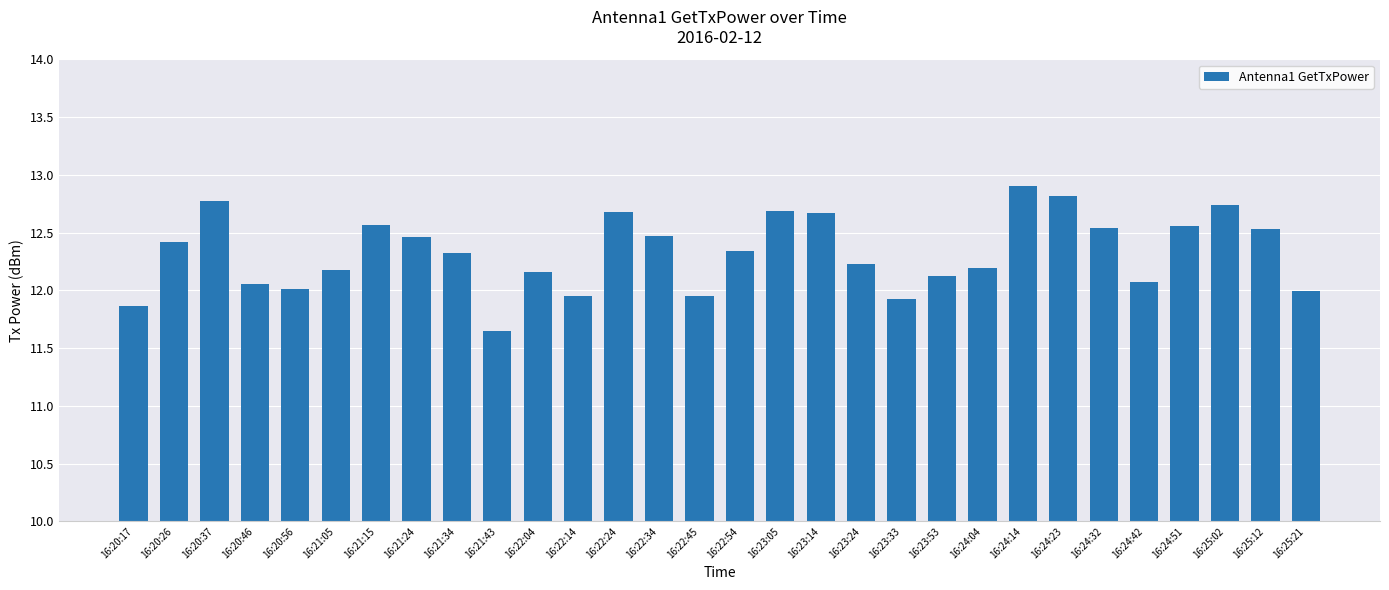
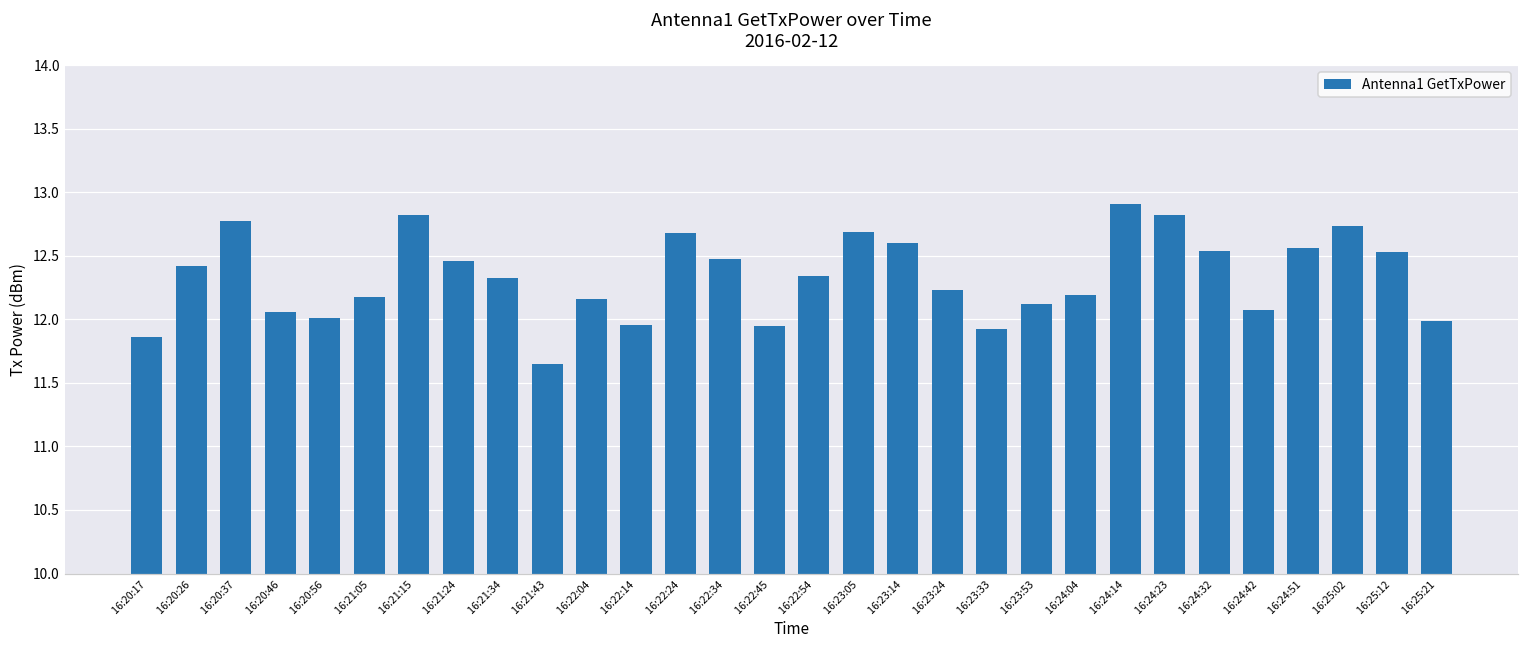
  {
    "16:20:17": 11.86,
    "16:20:26": 12.42,
    "16:20:37": 12.77,
    "16:20:46": 12.06,
    "16:20:56": 12.01,
    "16:21:05": 12.18,
-   "16:21:15": 12.57,
+   "16:21:15": 12.82,
    "16:21:24": 12.46,
    "16:21:34": 12.33,
    "16:21:43": 11.64,
    "16:22:04": 12.16,
    "16:22:14": 11.95,
    "16:22:24": 12.68,
    "16:22:34": 12.47,
    "16:22:45": 11.95,
    "16:22:54": 12.34,
    "16:23:05": 12.68,
-   "16:23:14": 12.67,
+   "16:23:14": 12.60,
    "16:23:24": 12.23,
    "16:23:33": 11.93,
    "16:23:53": 12.12,
    "16:24:04": 12.19,
    "16:24:14": 12.90,
    "16:24:23": 12.82,
    "16:24:32": 12.54,
    "16:24:42": 12.07,
    "16:24:51": 12.56,
    "16:25:02": 12.74,
    "16:25:12": 12.53,
    "16:25:21": 11.99
  }
